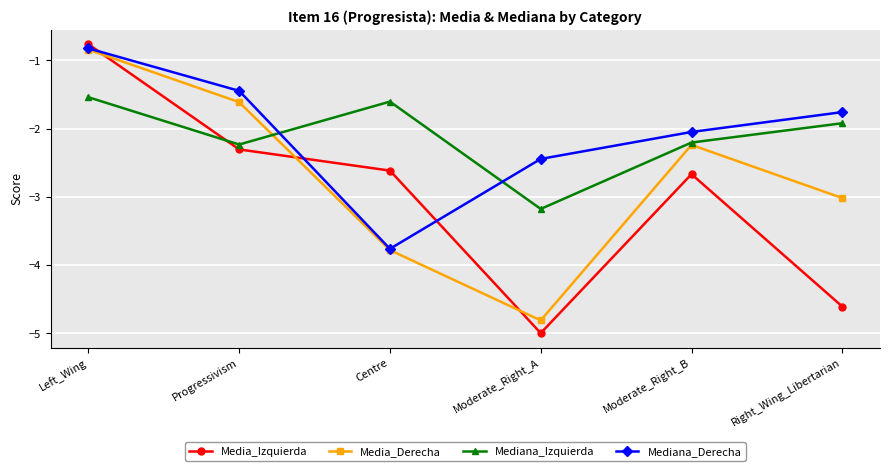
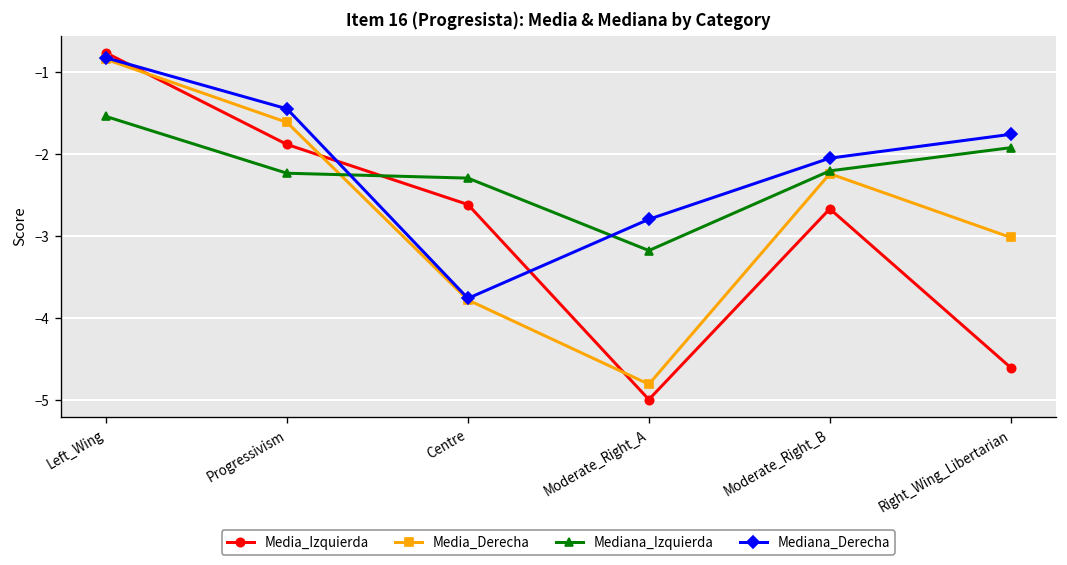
  {
    "Media_Izquierda": {
      "Left_Wing": -0.8,
-     "Progressivism": -2.3,
+     "Progressivism": -1.9,
      "Centre": -2.6,
      "Moderate_Right_A": -5.0,
      "Moderate_Right_B": -2.7,
      "Right_Wing_Libertarian": -4.6
    },
    "Media_Derecha": {
      "Progressivism": -1.6,
      "Moderate_Right_A": -4.8,
      "Right_Wing_Libertarian": -3.0
    },
    "Mediana_Izquierda": {
      "Left_Wing": -1.5,
      "Progressivism": -2.2,
-     "Centre": -1.6,
+     "Centre": -2.3,
      "Moderate_Right_A": -3.2,
      "Right_Wing_Libertarian": -1.9
    },
    "Mediana_Derecha": {
      "Progressivism": -1.4,
-     "Moderate_Right_A": -2.4,
+     "Moderate_Right_A": -2.8,
      "Moderate_Right_B": -2.0,
      "Right_Wing_Libertarian": -1.8
    }
  }
